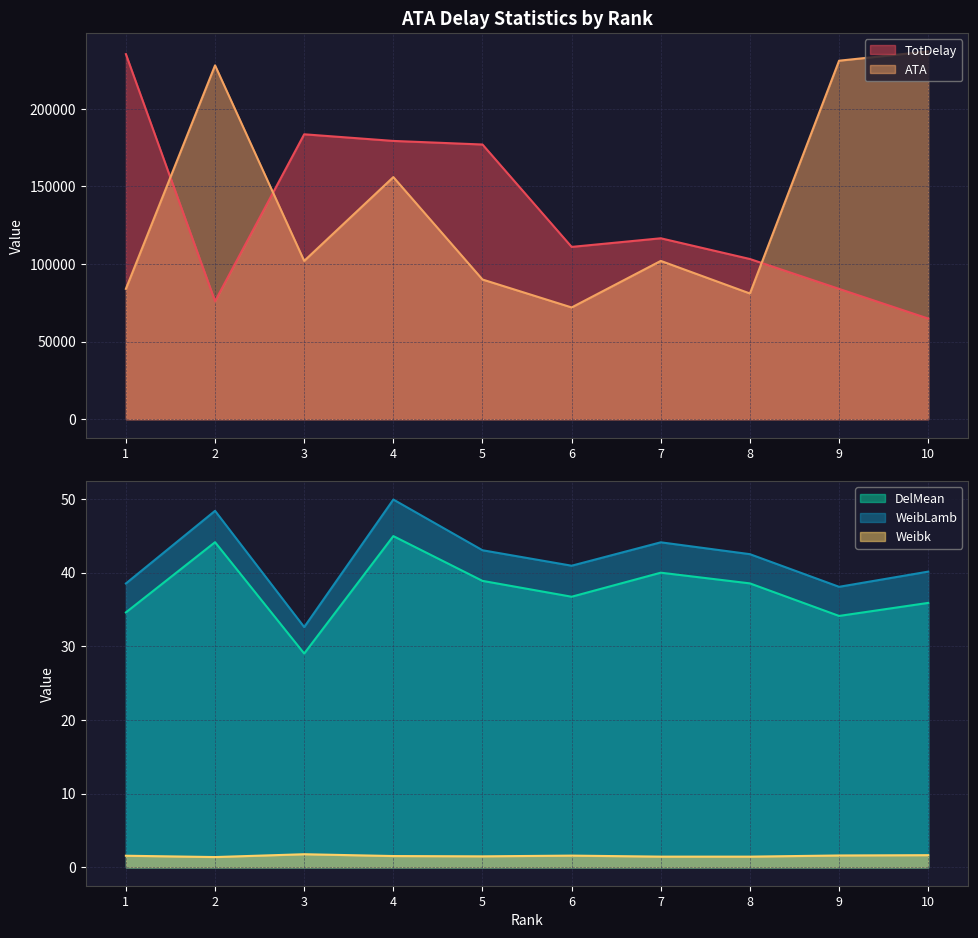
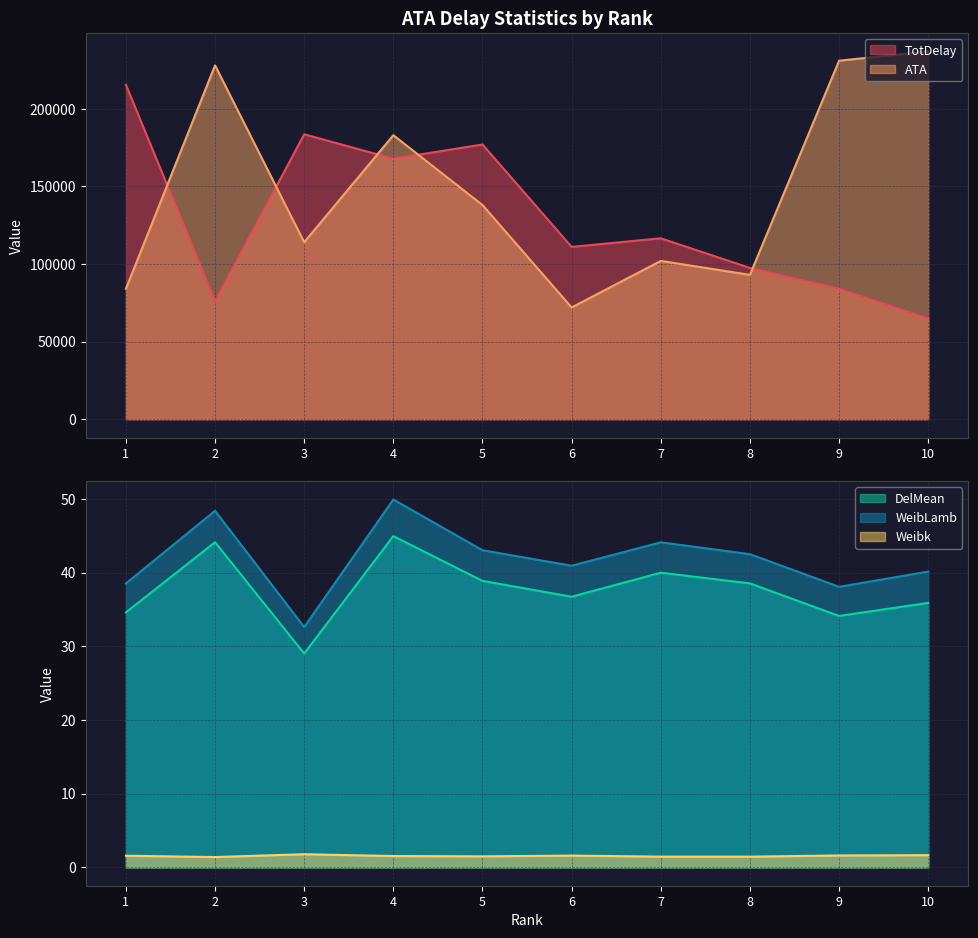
  {
    "ATA Delay Statistics by Rank": {
      "TotDelay": {
-       "1": 235000,
+       "1": 215000,
        "2": 76000,
        "3": 184000,
-       "4": 179000,
+       "4": 168000,
        "5": 177000,
        "6": 111000,
        "7": 117000,
-       "8": 103000,
+       "8": 97000,
        "9": 84000,
        "10": 65000
      },
      "ATA": {
        "1": 84000,
        "2": 228000,
-       "3": 102000,
-       "4": 156000,
-       "5": 90000,
+       "3": 114000,
+       "4": 183000,
+       "5": 138000,
        "6": 72000,
        "7": 102000,
-       "8": 81000,
+       "8": 93000,
        "9": 231000
      }
    }
  }
